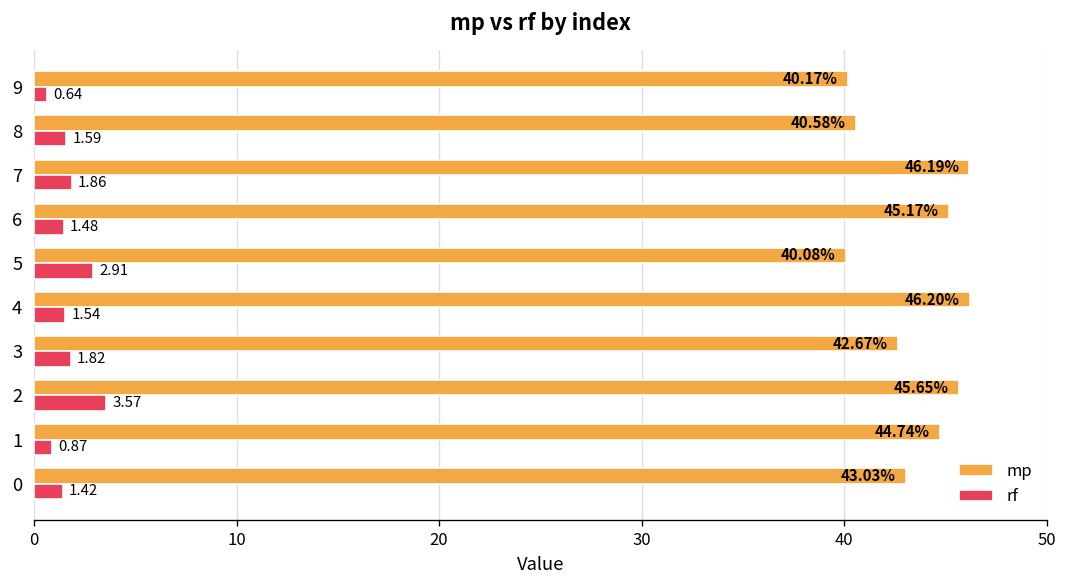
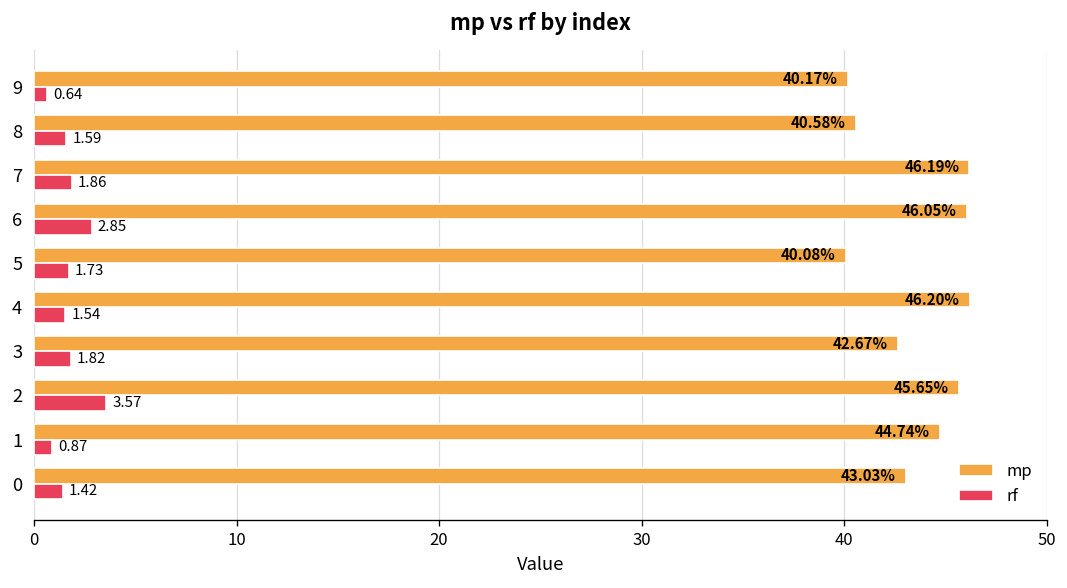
  {
    "mp": {
      "9": "40.17%",
      "8": "40.58%",
      "7": "46.19%",
-     "6": "45.17%",
+     "6": "46.05%",
      "5": "40.08%",
      "4": "46.20%",
      "3": "42.67%",
      "2": "45.65%",
      "1": "44.74%",
      "0": "43.03%"
    },
    "rf": {
      "9": "0.64",
      "8": "1.59",
      "7": "1.86",
-     "6": "1.48",
-     "5": "2.91",
+     "6": "2.85",
+     "5": "1.73",
      "4": "1.54",
      "3": "1.82",
      "2": "3.57",
      "1": "0.87",
      "0": "1.42"
    }
  }
